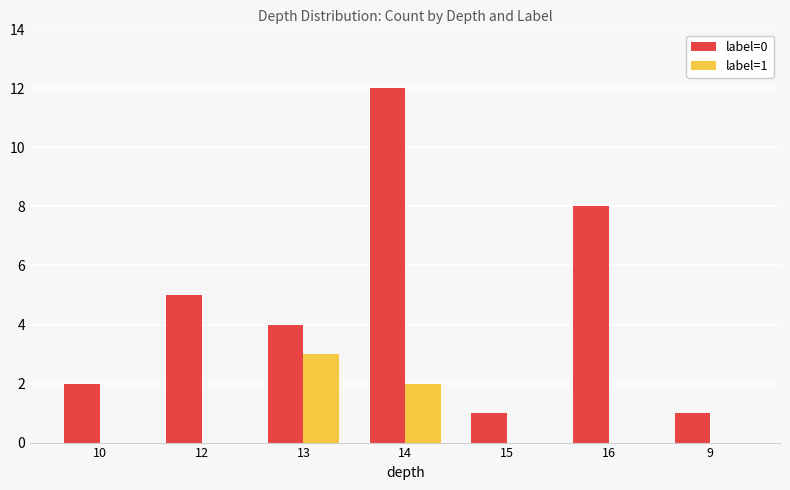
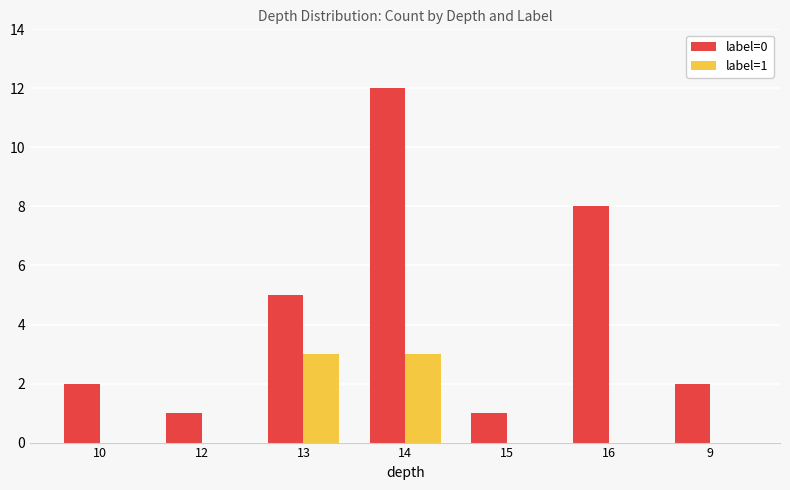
  {
    "label=0": {
      "10": 2,
-     "12": 5,
-     "13": 4,
+     "12": 1,
+     "13": 5,
      "14": 12,
      "15": 1,
      "16": 8,
-     "9": 1
+     "9": 2
    },
    "label=1": {
      "10": 0,
      "12": 0,
      "13": 3,
-     "14": 2,
+     "14": 3,
      "15": 0,
      "16": 0,
      "9": 0
    }
  }
